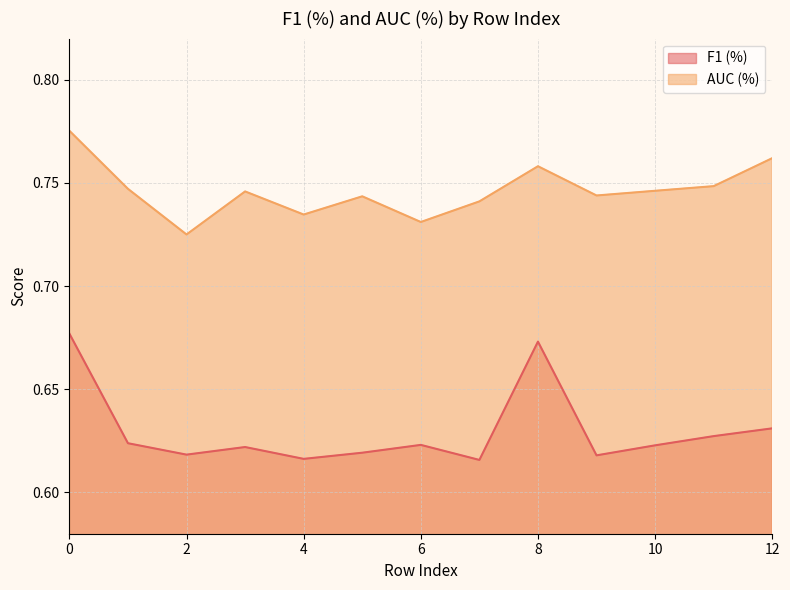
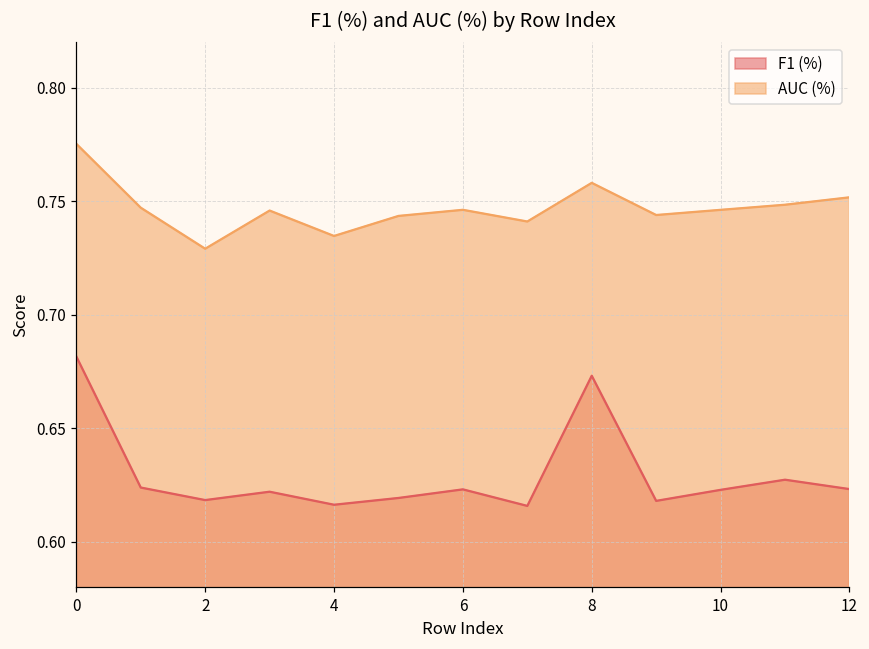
  {
    "F1 (%)": {
-     "0": 0.677,
+     "0": 0.682,
      "2": 0.618,
      "4": 0.616,
      "6": 0.623,
      "8": 0.673,
      "10": 0.623,
-     "12": 0.631
+     "12": 0.623
    },
    "AUC (%)": {
      "0": 0.775,
-     "2": 0.725,
+     "2": 0.729,
      "4": 0.735,
-     "6": 0.731,
+     "6": 0.746,
      "8": 0.758,
      "10": 0.746,
-     "12": 0.762
+     "12": 0.752
    }
  }
